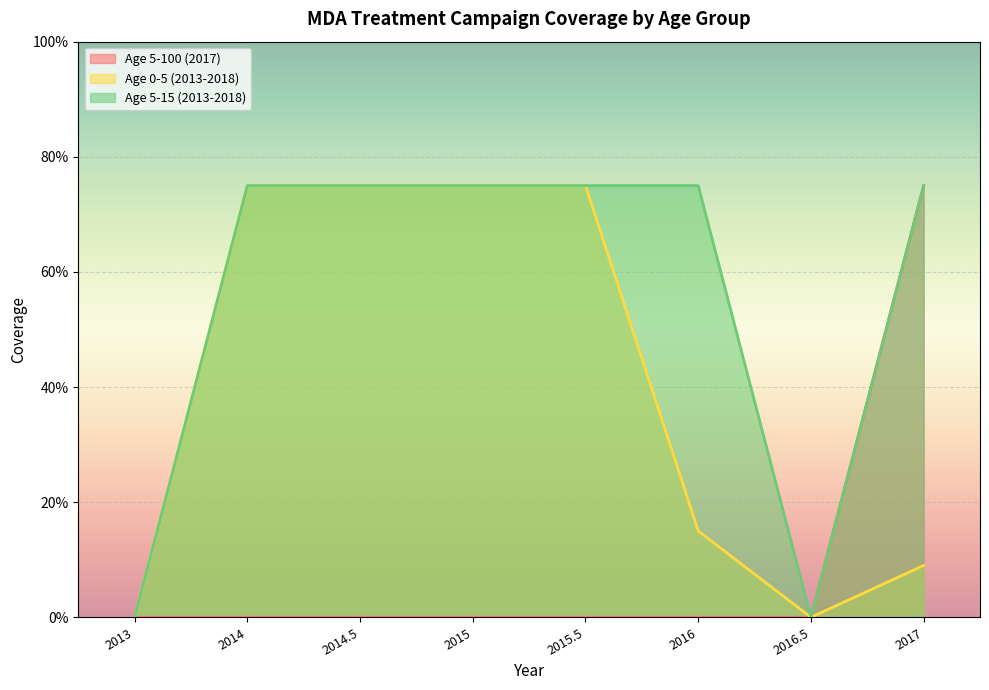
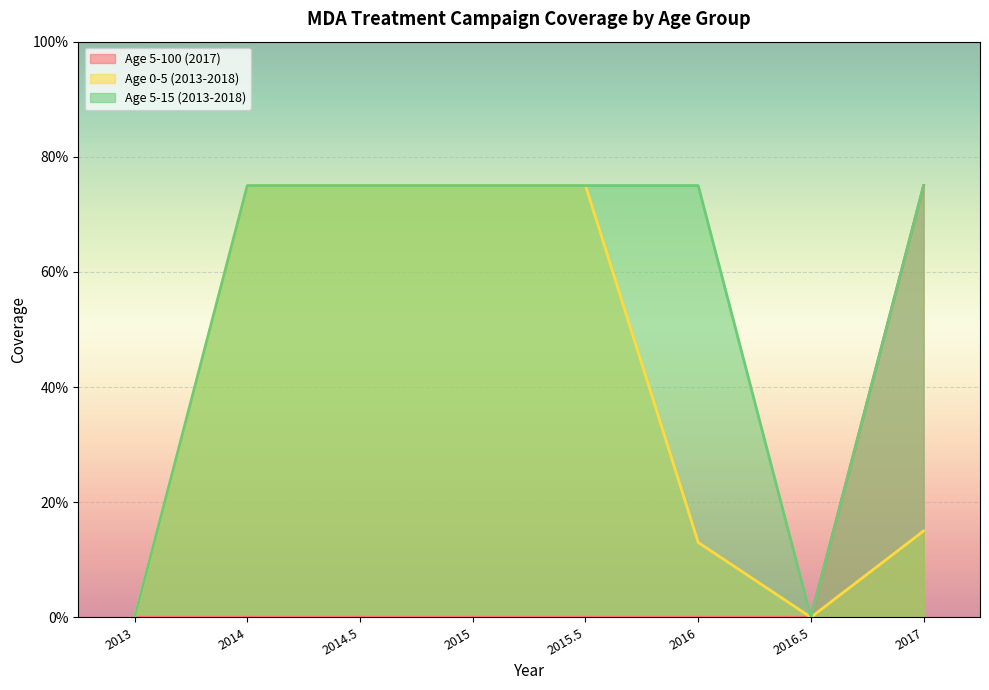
  {
    "Age 5-100 (2017)": {
      "2014": "0%",
      "2014.5": "0%",
      "2015": "0%",
      "2015.5": "0%",
      "2016": "0%"
    },
    "Age 0-5 (2013-2018)": {
-     "2016": "15%",
-     "2017": "9%"
+     "2016": "13%",
+     "2017": "15%"
    },
    "Age 5-15 (2013-2018)": {
      "2016": "75%"
    }
  }
